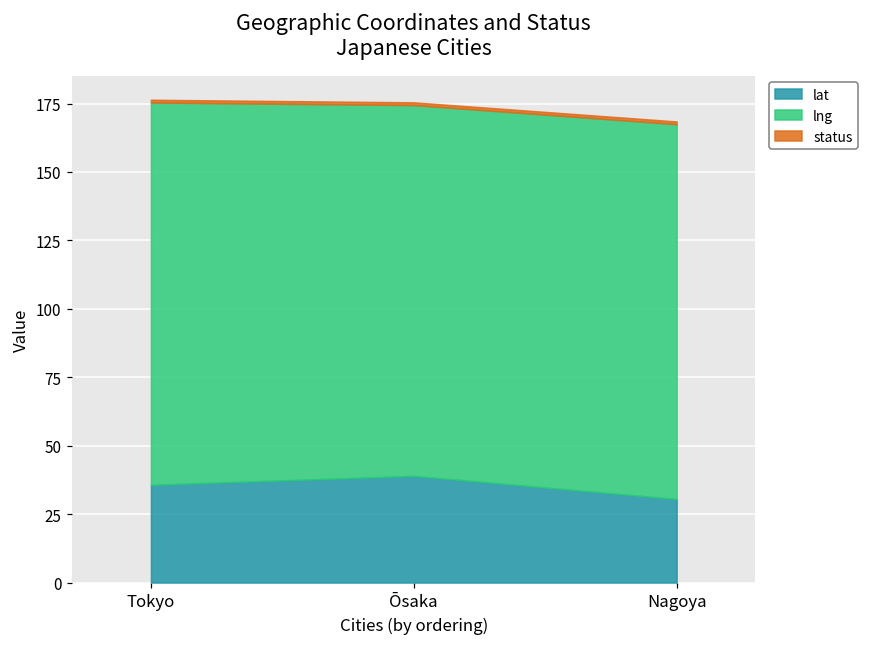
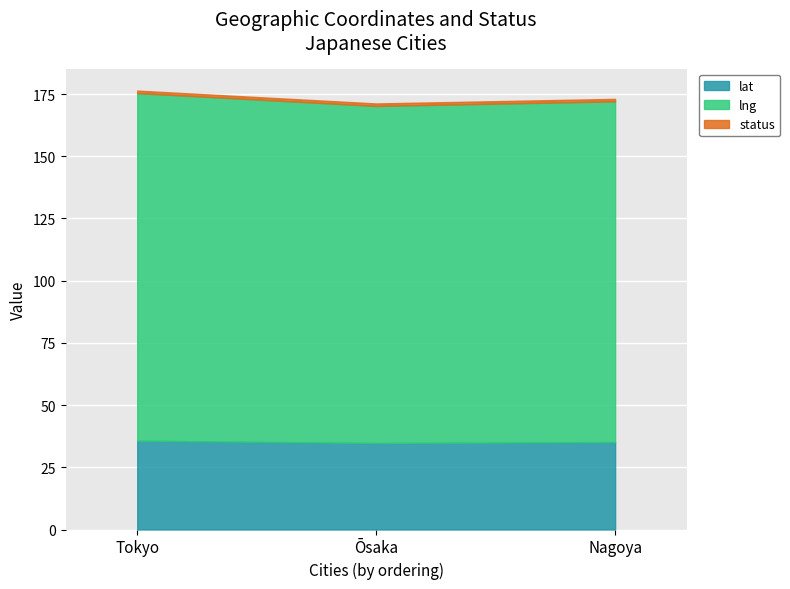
  {
    "lat": {
      "Tokyo": 36,
-     "Ōsaka": 39,
-     "Nagoya": 31
+     "Ōsaka": 35,
+     "Nagoya": 35
    }
  }
